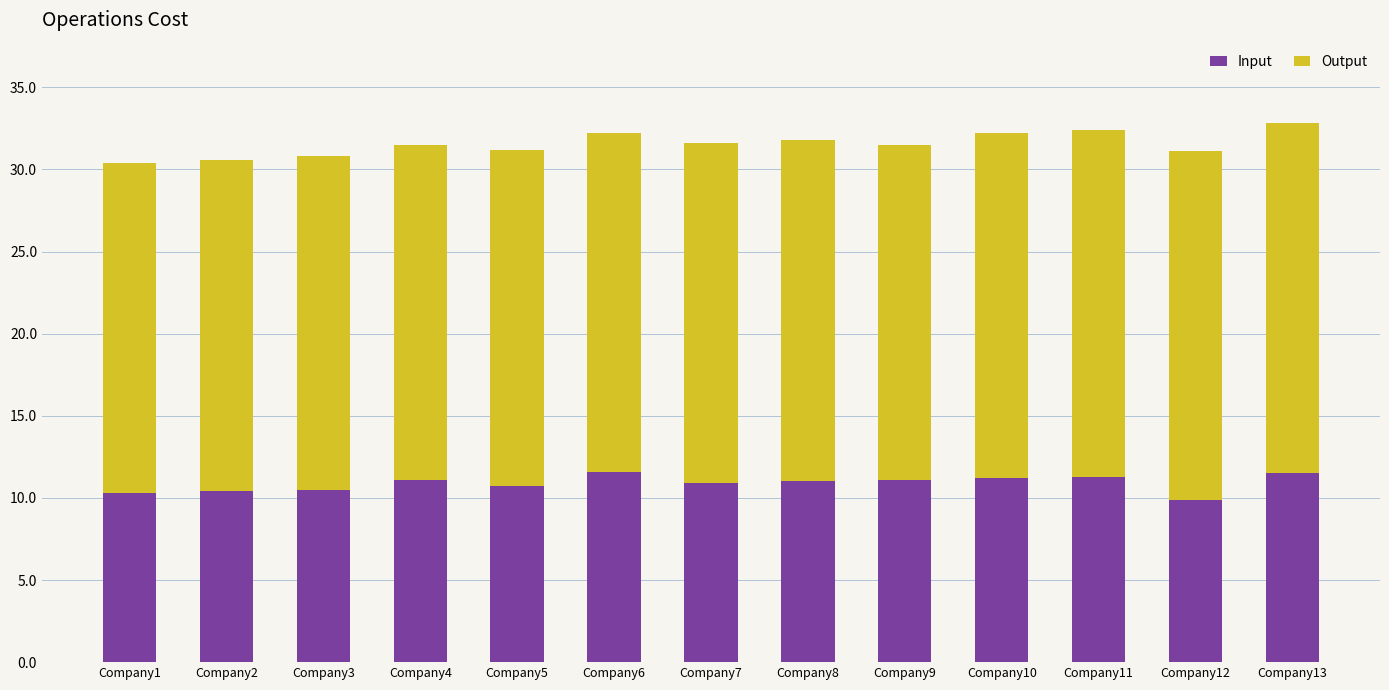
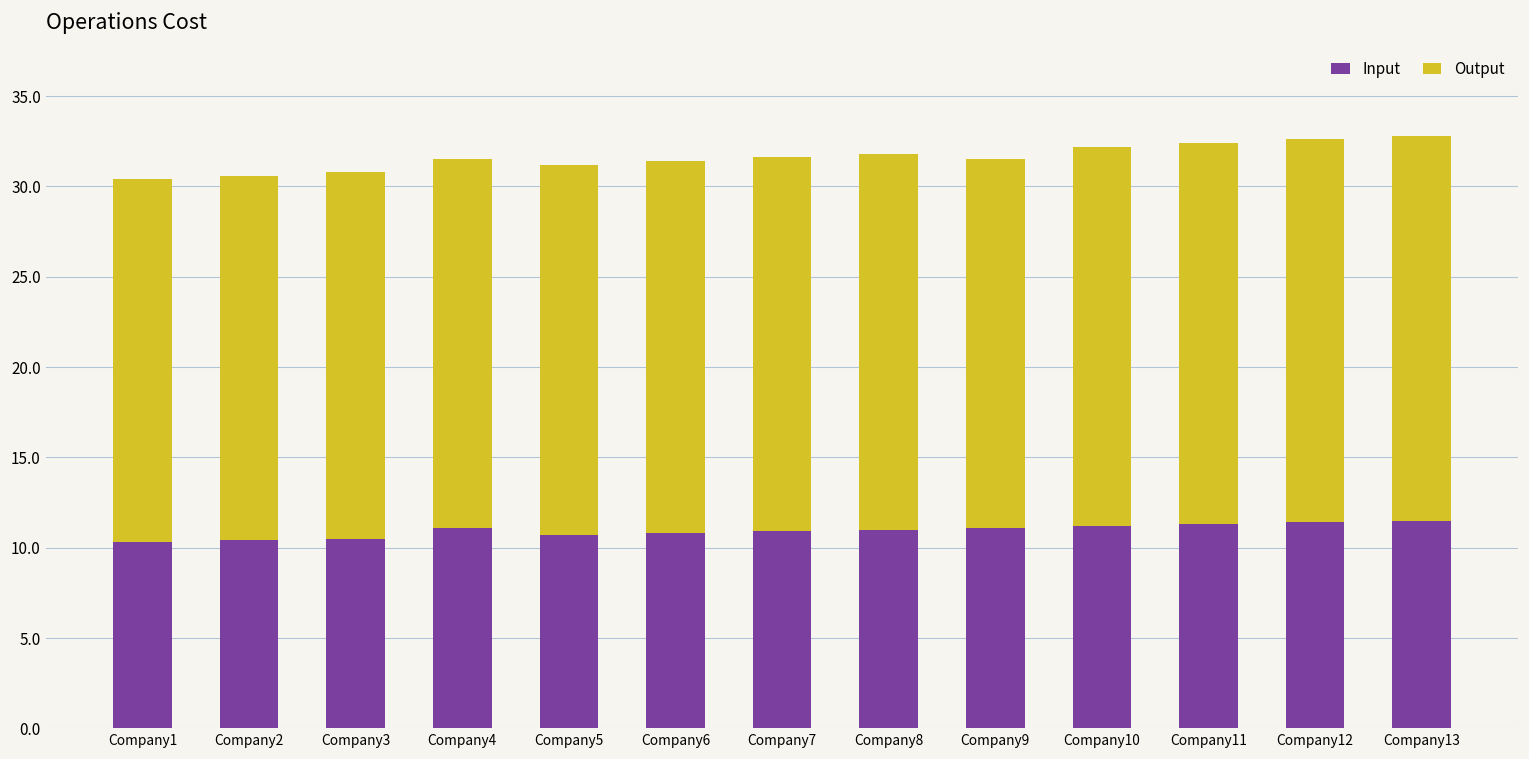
  {
    "Input": {
      "Company1": 10.3,
      "Company2": 10.4,
      "Company3": 10.5,
      "Company4": 11.1,
      "Company5": 10.7,
-     "Company6": 11.6,
+     "Company6": 10.8,
      "Company7": 10.9,
      "Company8": 11.0,
      "Company9": 11.1,
      "Company10": 11.2,
      "Company11": 11.3,
-     "Company12": 9.9,
+     "Company12": 11.4,
      "Company13": 11.5
    },
    "Output": {
      "Company1": 20.1,
      "Company2": 20.2,
      "Company3": 20.3,
      "Company4": 20.4,
      "Company5": 20.5,
      "Company6": 20.6,
      "Company7": 20.7,
      "Company8": 20.8,
      "Company9": 20.4,
      "Company10": 21.0,
      "Company11": 21.1,
      "Company12": 21.2,
      "Company13": 21.3
    }
  }
